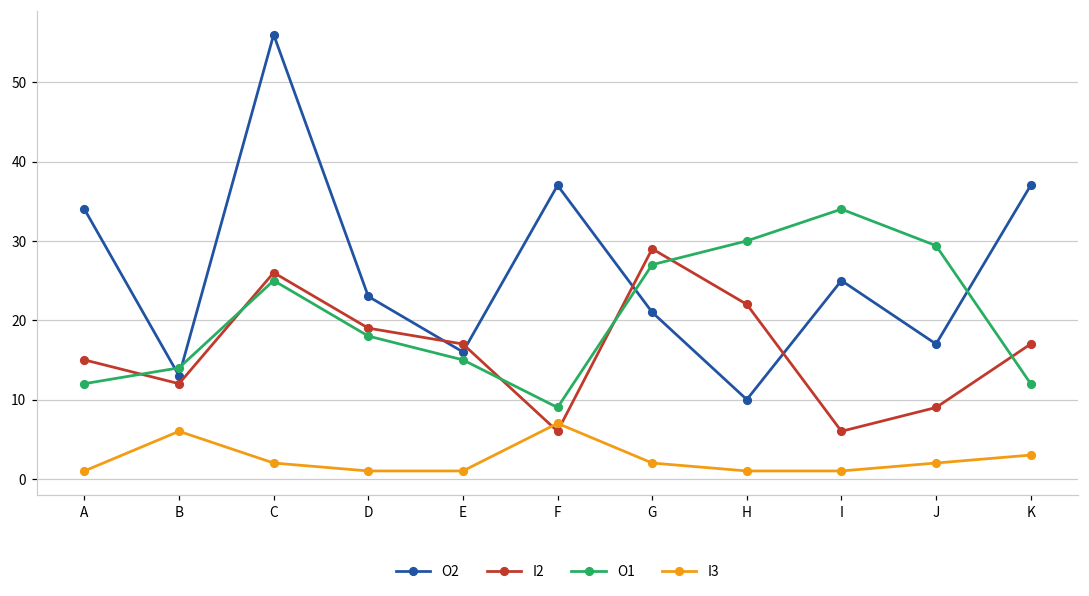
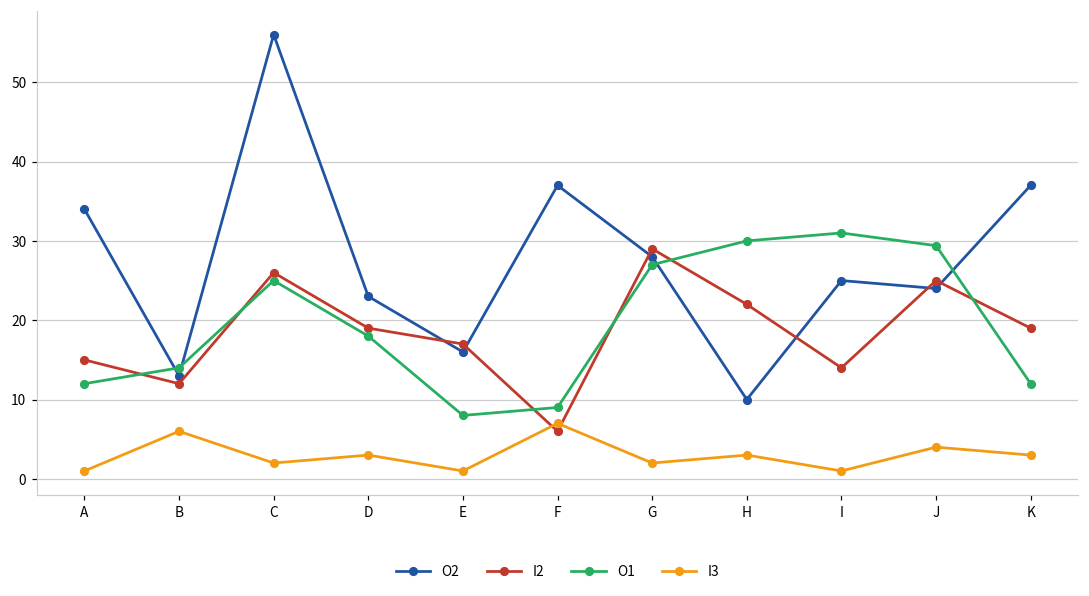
  {
    "O2": {
      "A": 34,
      "B": 13,
      "C": 56,
      "D": 23,
      "E": 16,
      "F": 37,
-     "G": 21,
+     "G": 28,
      "H": 10,
      "I": 25,
-     "J": 17,
+     "J": 24,
      "K": 37
    },
    "I2": {
      "A": 15,
      "B": 12,
      "C": 26,
      "D": 19,
      "E": 17,
      "F": 6,
      "G": 29,
      "H": 22,
-     "I": 6,
-     "J": 9,
-     "K": 17
+     "I": 14,
+     "J": 25,
+     "K": 19
    },
    "O1": {
      "A": 12,
      "B": 14,
      "C": 25,
      "D": 18,
-     "E": 15,
+     "E": 8,
      "F": 9,
      "G": 27,
      "H": 30,
-     "I": 34,
+     "I": 31,
      "J": 29,
      "K": 12
    },
    "I3": {
      "A": 1,
      "B": 6,
      "C": 2,
-     "D": 1,
+     "D": 3,
      "E": 1,
      "F": 7,
      "G": 2,
-     "H": 1,
+     "H": 3,
      "I": 1,
-     "J": 2,
+     "J": 4,
      "K": 3
    }
  }
